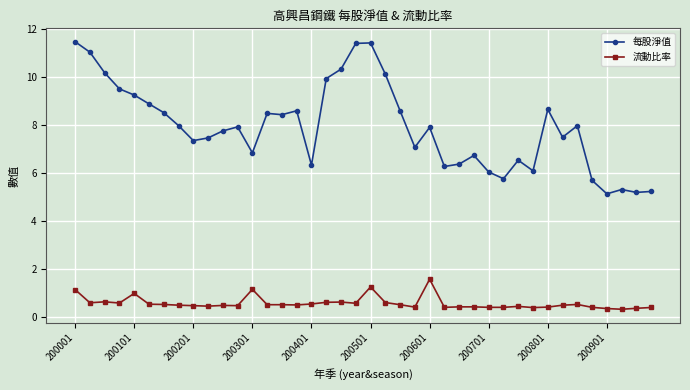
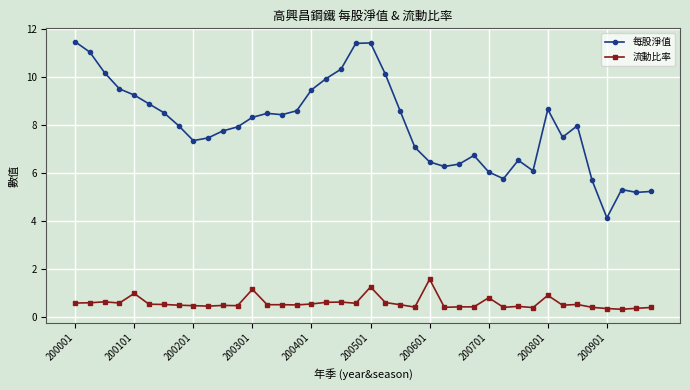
  {
    "每股淨值": {
      "200001": 11.5,
      "200101": 9.2,
      "200201": 7.3,
-     "200301": 6.8,
-     "200401": 6.3,
+     "200301": 8.3,
+     "200401": 9.5,
      "200501": 11.4,
-     "200601": 7.9,
+     "200601": 6.5,
      "200701": 6.0,
      "200801": 8.7,
-     "200901": 5.1
+     "200901": 4.1
    },
    "流動比率": {
-     "200001": 1.1,
+     "200001": 0.6,
      "200101": 1.0,
      "200201": 0.5,
      "200301": 1.2,
      "200401": 0.5,
      "200501": 1.3,
      "200601": 1.6,
-     "200701": 0.4,
-     "200801": 0.4,
+     "200701": 0.8,
+     "200801": 0.9,
      "200901": 0.4
    }
  }
